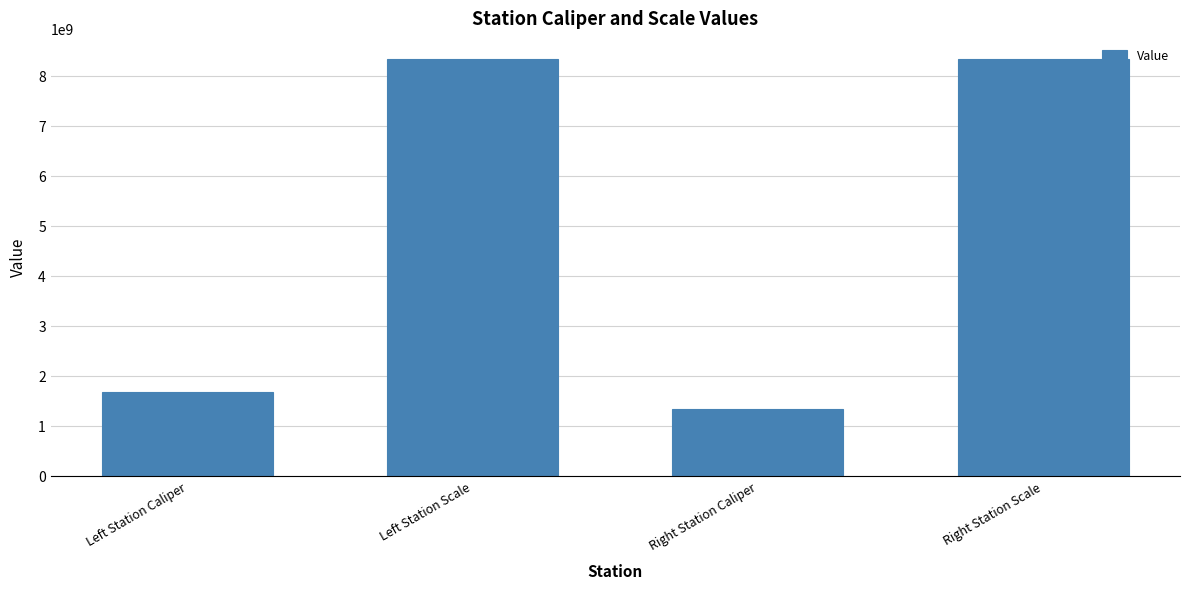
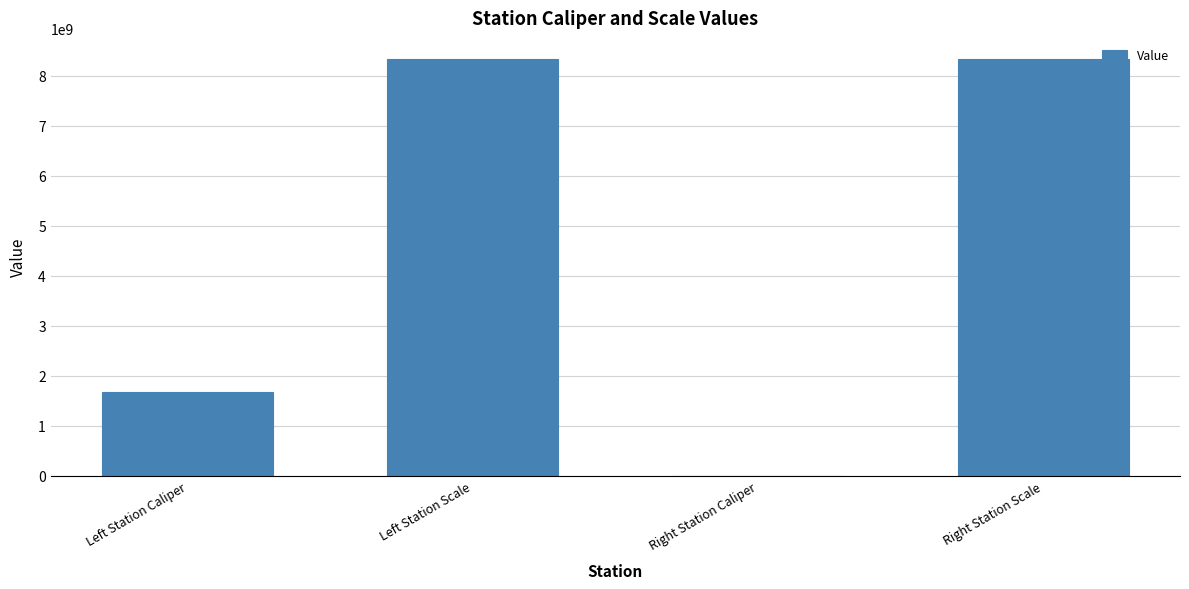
  {
    "Left Station Caliper": 1700000000,
    "Left Station Scale": 8300000000,
-   "Right Station Caliper": 1300000000,
+   "Right Station Caliper": 0,
    "Right Station Scale": 8300000000
  }
